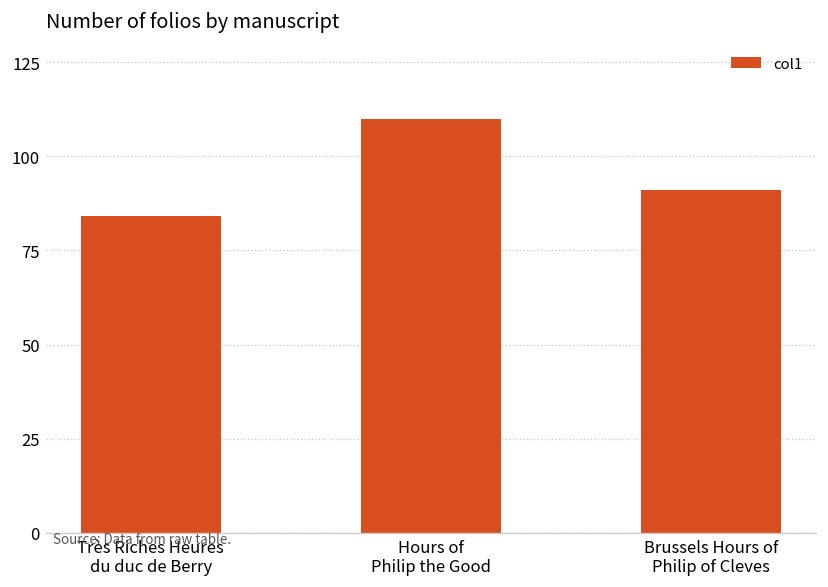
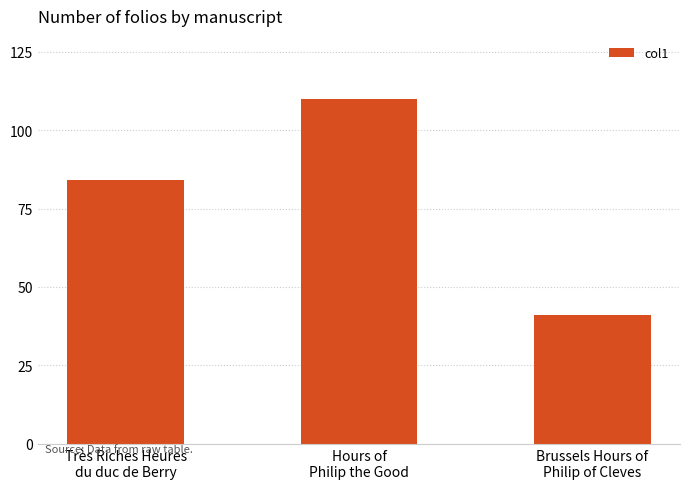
  {
    "Très Riches Heures du duc de Berry": 84,
    "Hours of Philip the Good": 110,
-   "Brussels Hours of Philip of Cleves": 91
+   "Brussels Hours of Philip of Cleves": 41
  }
